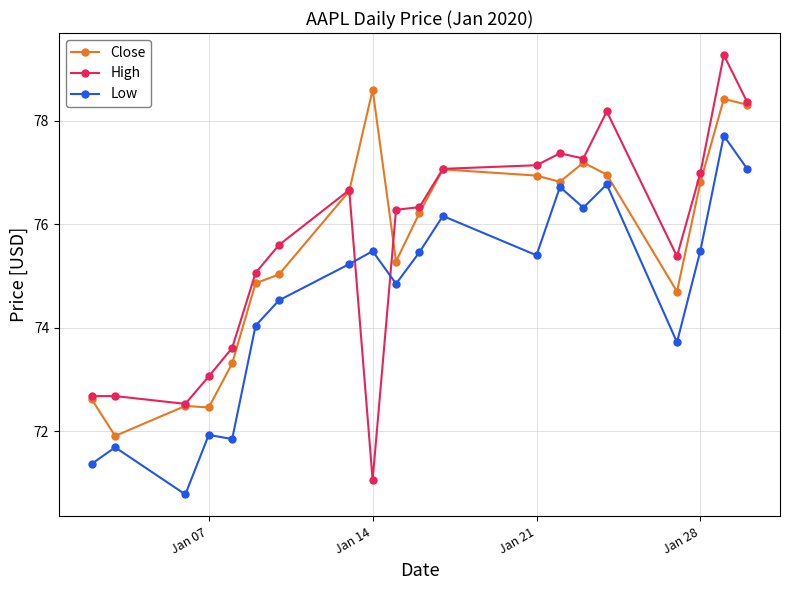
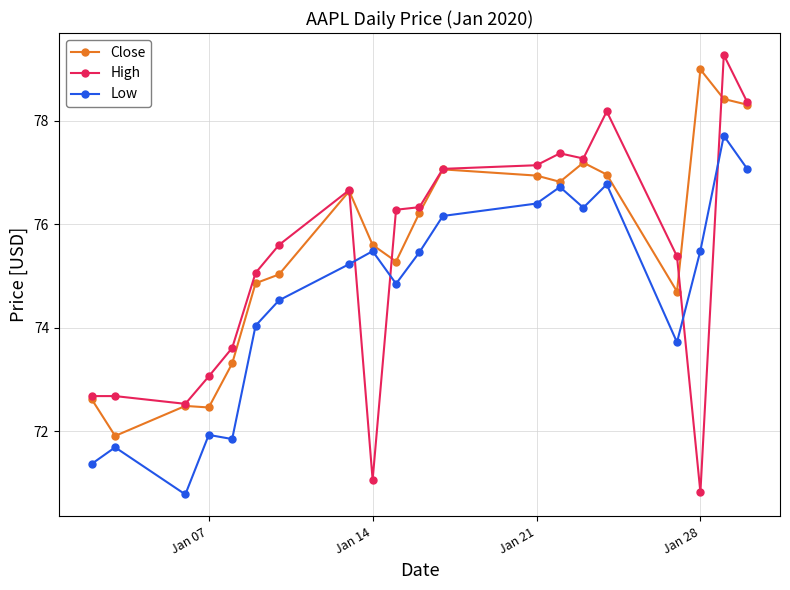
  {
    "Close": {
      "Jan 07": 72.5,
-     "Jan 14": 78.6,
+     "Jan 14": 75.6,
      "Jan 21": 76.9,
-     "Jan 28": 76.8
+     "Jan 28": 79.0
    },
    "High": {
      "Jan 07": 73.1,
      "Jan 14": 71.1,
      "Jan 21": 77.1,
-     "Jan 28": 77.0
+     "Jan 28": 70.8
    },
    "Low": {
      "Jan 07": 71.9,
      "Jan 14": 75.5,
-     "Jan 21": 75.4,
+     "Jan 21": 76.4,
      "Jan 28": 75.5
    }
  }
